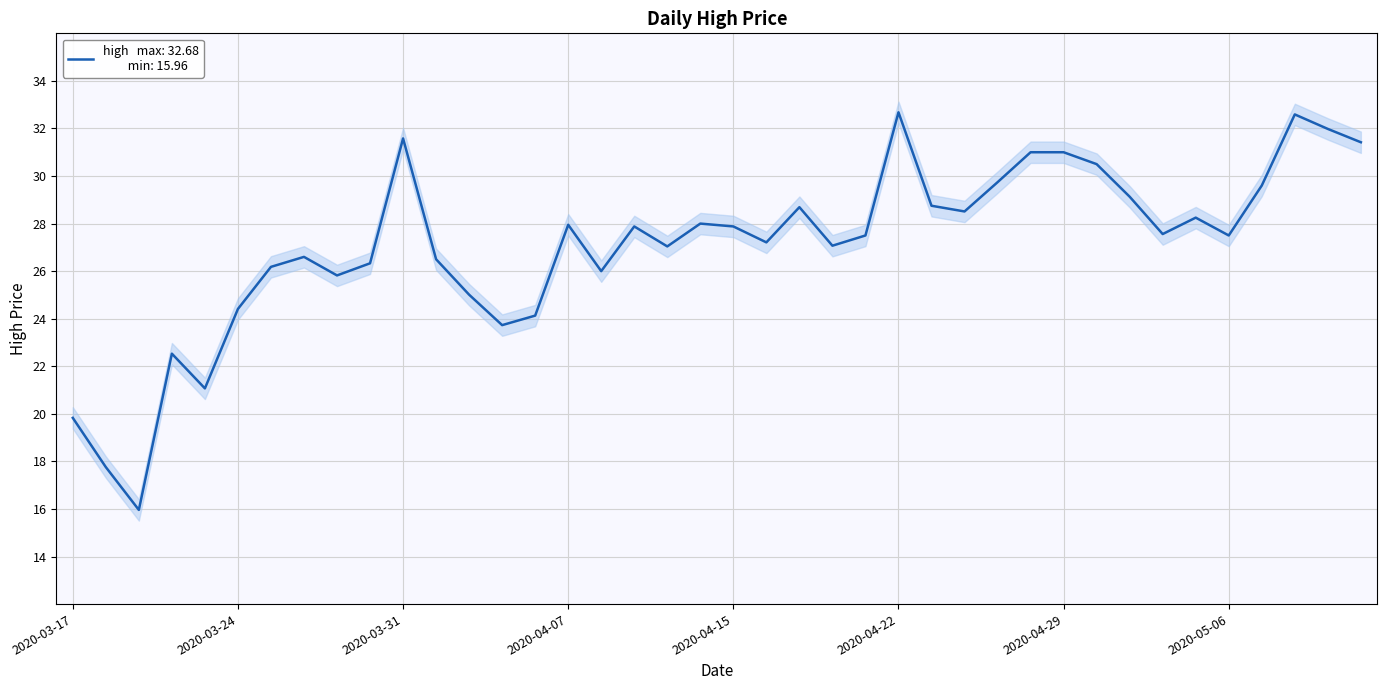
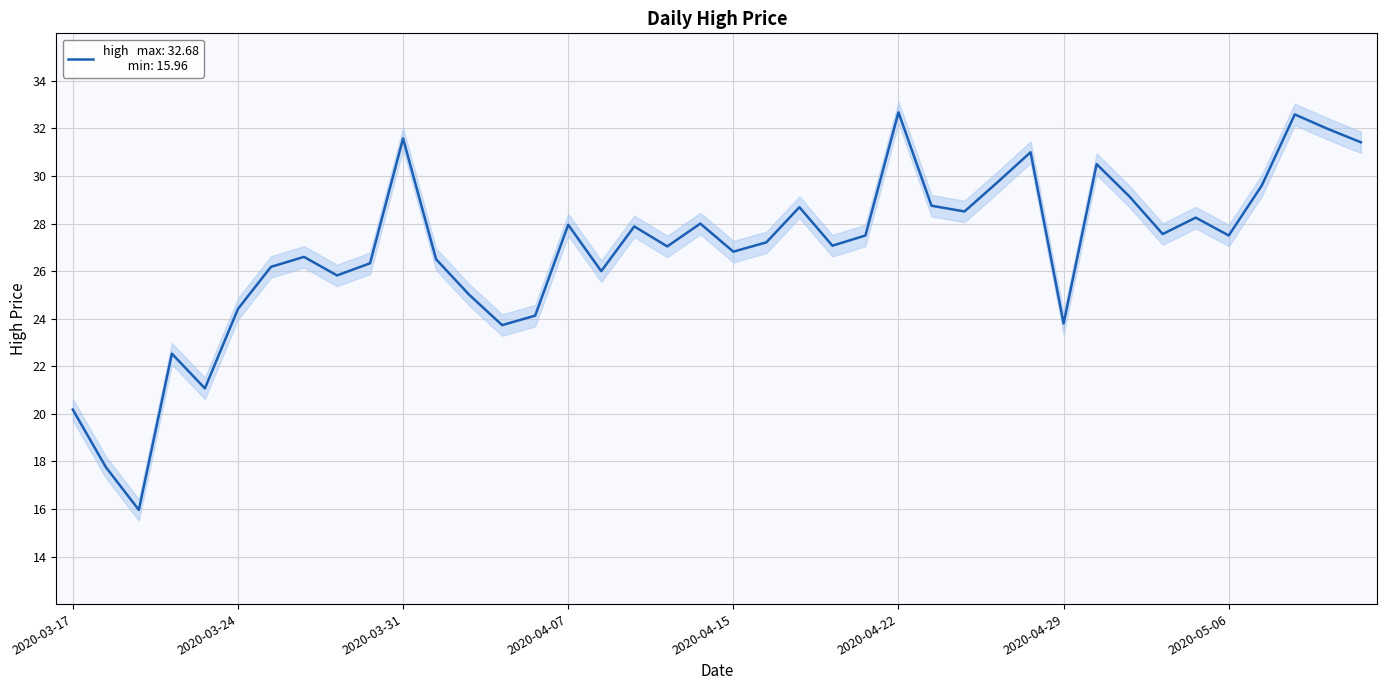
  {
    "high max: 32.68 min: 15.96": {
-     "2020-03-17": 19.8,
+     "2020-03-17": 20.2,
      "2020-03-24": 24.4,
      "2020-03-31": 31.6,
      "2020-04-07": 28.0,
-     "2020-04-15": 27.9,
+     "2020-04-15": 26.8,
      "2020-04-22": 32.7,
-     "2020-04-29": 31.0,
+     "2020-04-29": 23.8,
      "2020-05-06": 27.5
    }
  }
